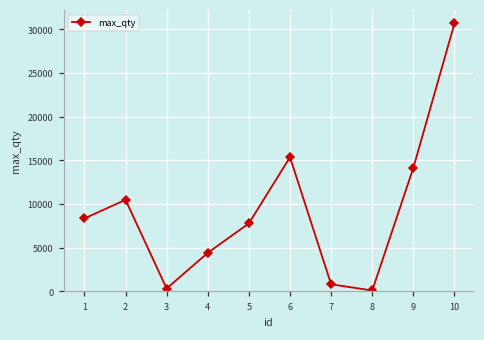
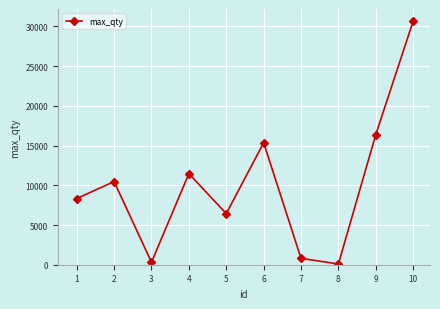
  {
    "1": 8000,
    "2": 10000,
    "3": 0,
-   "4": 4000,
-   "5": 8000,
+   "4": 11000,
+   "5": 6000,
    "6": 15000,
    "7": 1000,
    "8": 0,
-   "9": 14000,
+   "9": 16000,
    "10": 31000
  }
